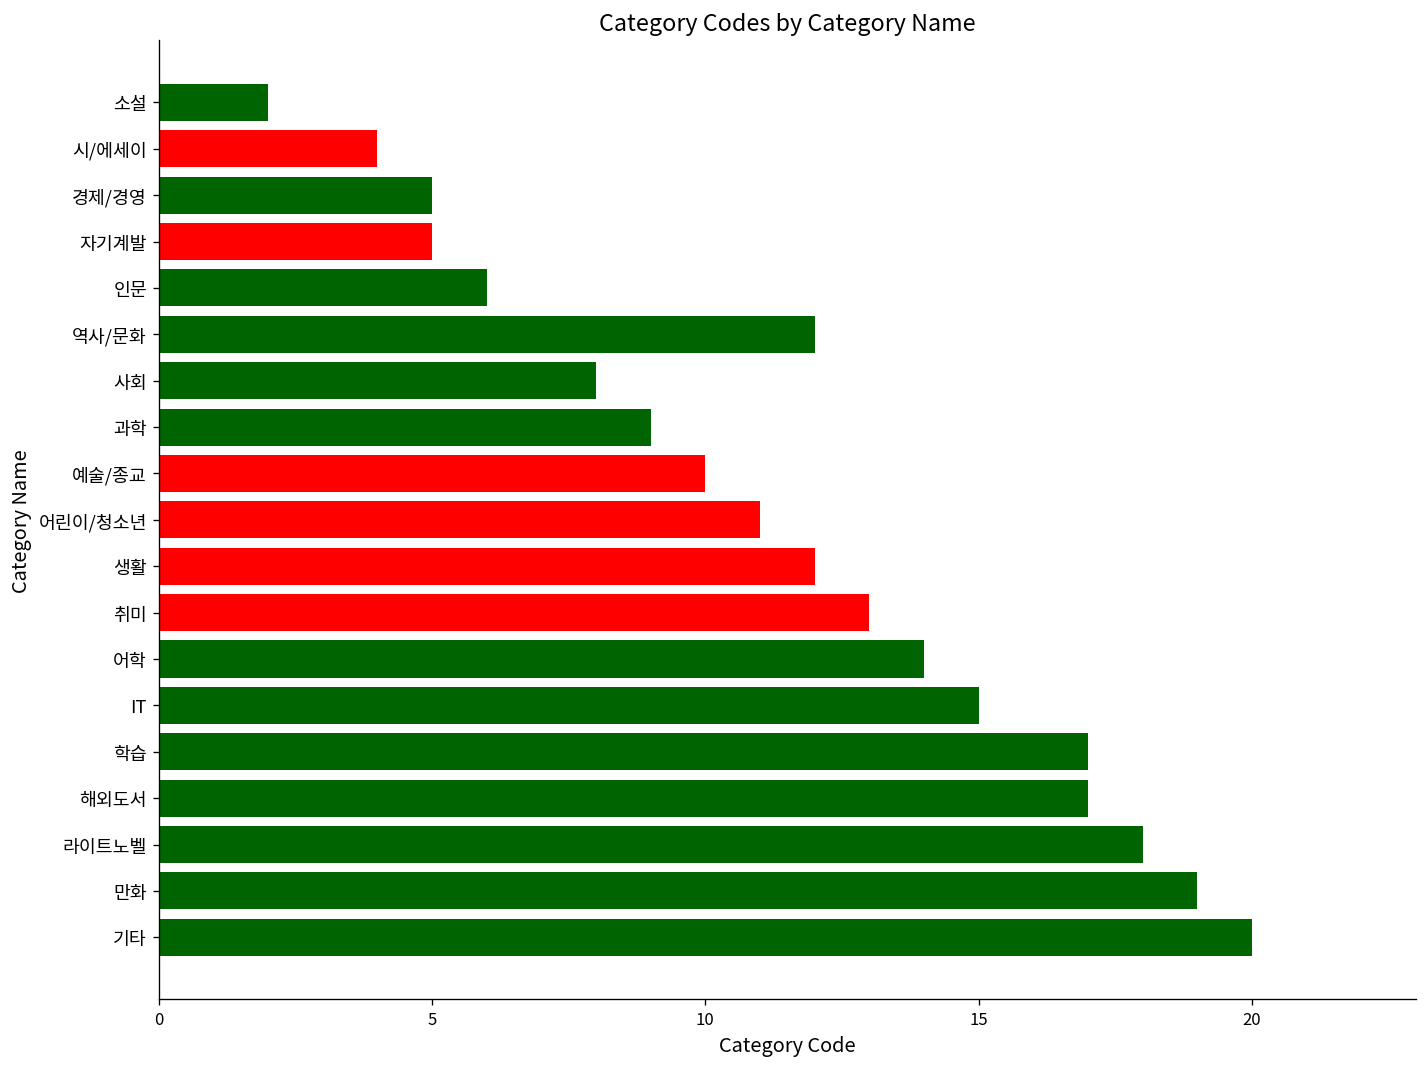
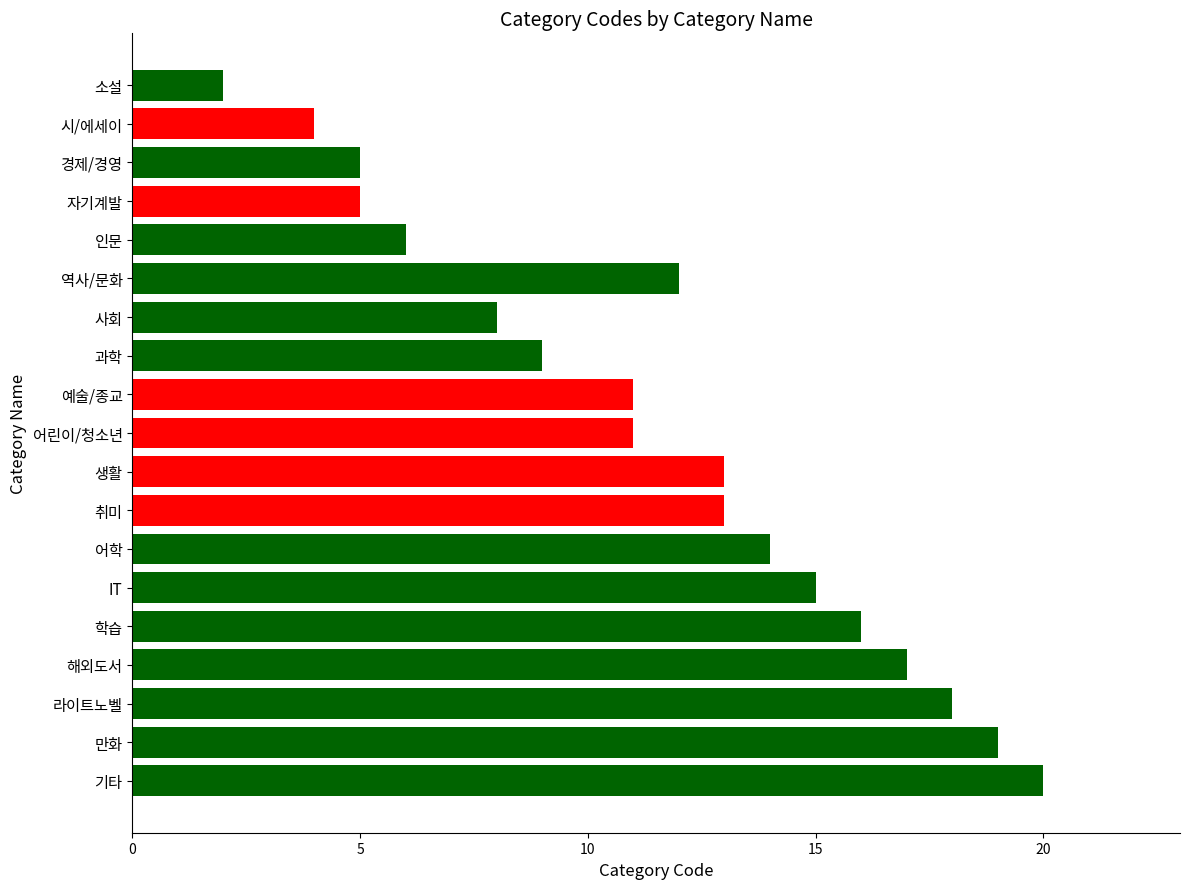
  {
    "소설": 2,
    "시/에세이": 4,
    "경제/경영": 5,
    "자기계발": 5,
    "인문": 6,
    "역사/문화": 12,
    "사회": 8,
    "과학": 9,
-   "예술/종교": 10,
+   "예술/종교": 11,
    "어린이/청소년": 11,
-   "생활": 12,
+   "생활": 13,
    "취미": 13,
    "어학": 14,
    "IT": 15,
-   "학습": 17,
+   "학습": 16,
    "해외도서": 17,
    "라이트노벨": 18,
    "만화": 19,
    "기타": 20
  }
